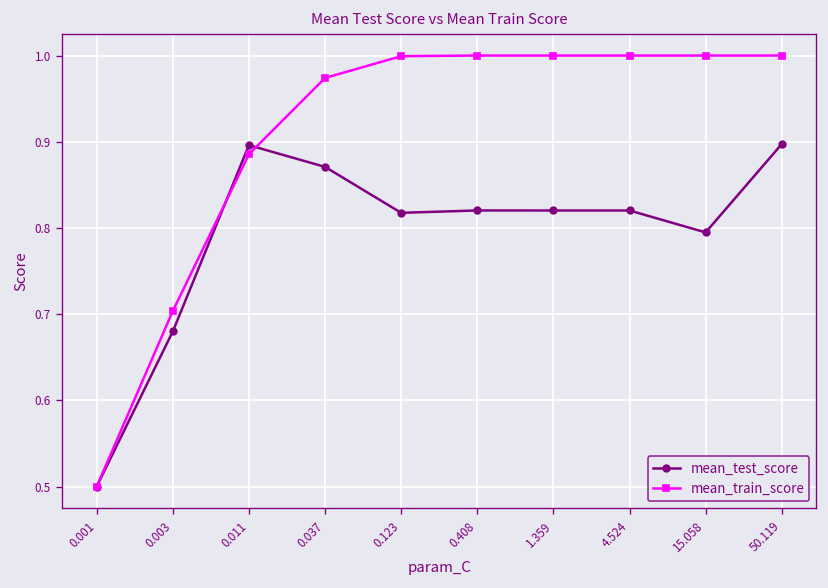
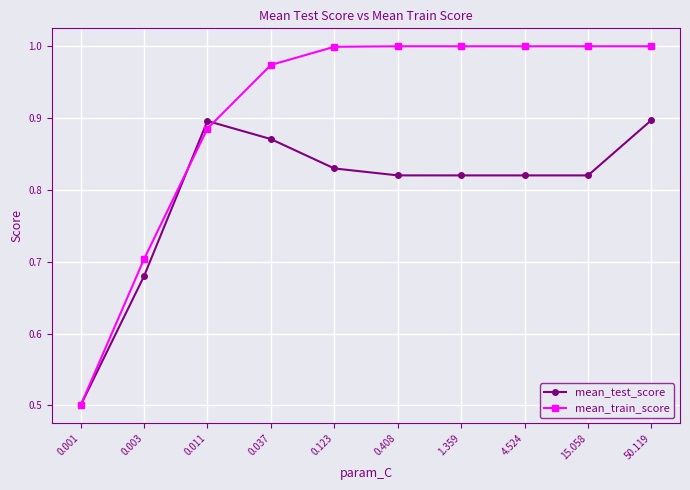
  {
    "mean_test_score": {
      "0.003": 0.68,
      "0.011": 0.90,
      "0.037": 0.87,
-     "0.123": 0.82,
+     "0.123": 0.83,
      "0.408": 0.82,
      "1.359": 0.82,
      "4.524": 0.82,
-     "15.058": 0.79,
+     "15.058": 0.82,
      "50.119": 0.90
    },
    "mean_train_score": {
      "0.003": 0.70,
      "0.011": 0.89,
      "0.037": 0.97,
      "0.123": 1.00,
      "0.408": 1.00,
      "1.359": 1.00,
      "4.524": 1.00,
      "15.058": 1.00,
      "50.119": 1.00
    }
  }
